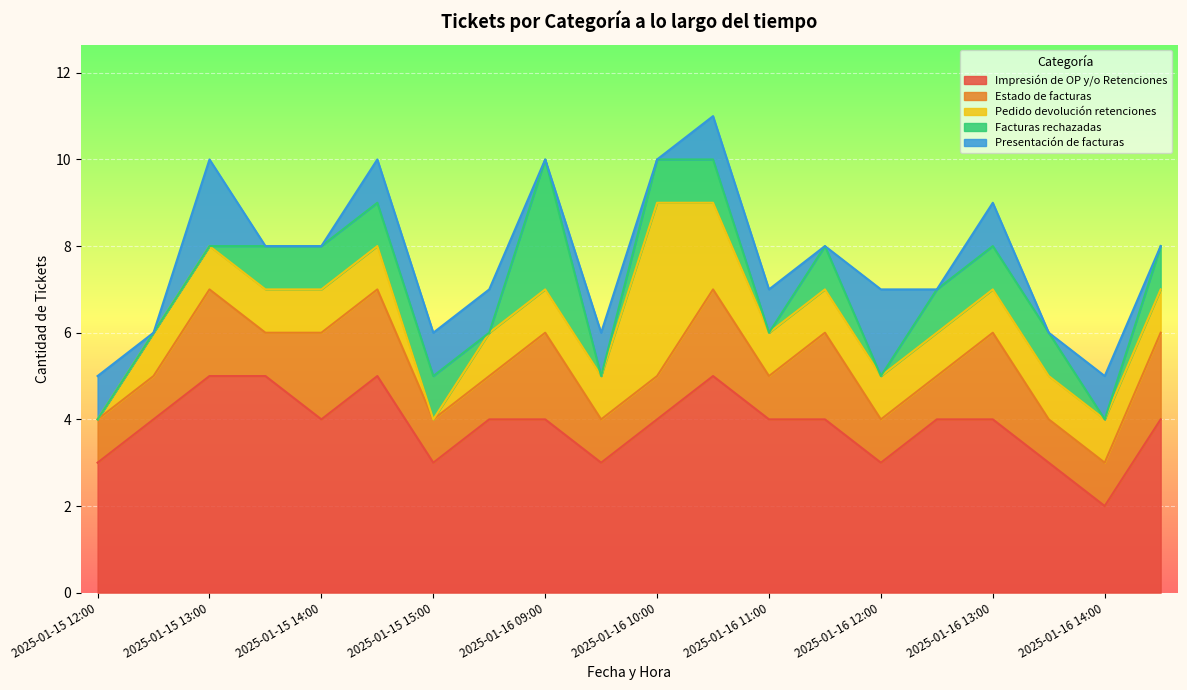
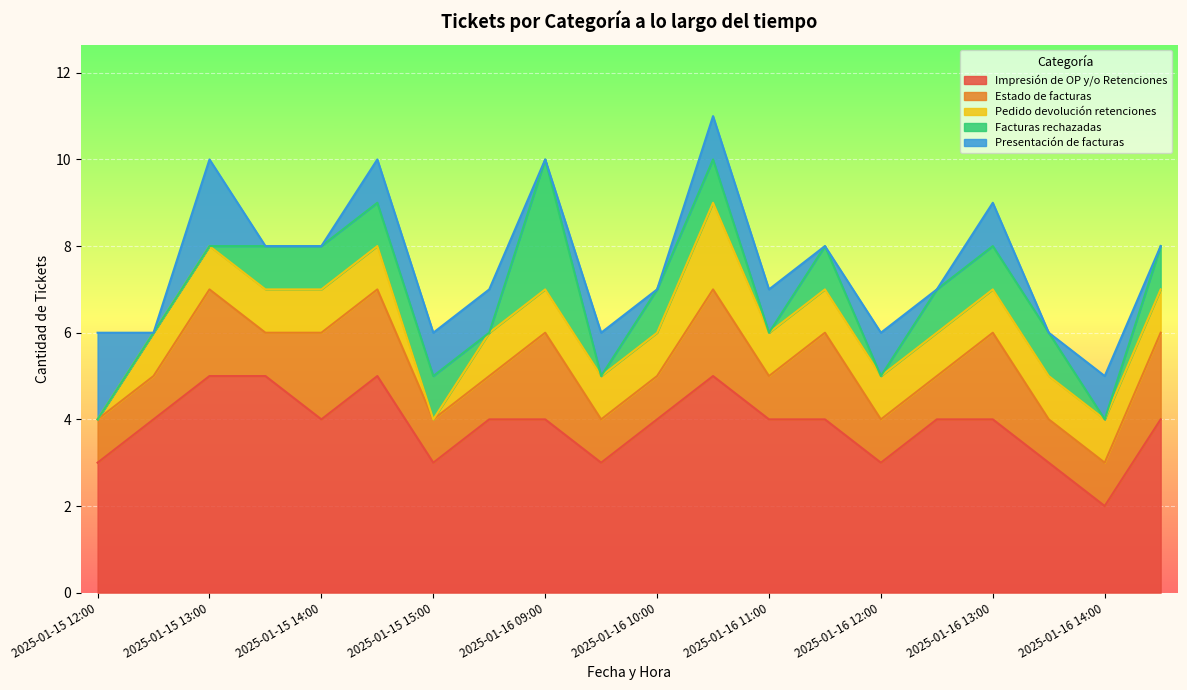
  {
    "Pedido devolución retenciones": {
      "2025-01-15 14:00": 7,
      "2025-01-16 09:00": 7,
-     "2025-01-16 10:00": 4,
+     "2025-01-16 10:00": 1,
      "2025-01-16 13:00": 7
    },
    "Facturas rechazadas": {
      "2025-01-15 15:00": 5,
      "2025-01-16 13:00": 8
    },
    "Presentación de facturas": {
-     "2025-01-15 12:00": 1,
+     "2025-01-15 12:00": 2,
      "2025-01-15 13:00": 2,
      "2025-01-15 15:00": 1,
      "2025-01-16 11:00": 1,
-     "2025-01-16 12:00": 2,
+     "2025-01-16 12:00": 1,
      "2025-01-16 13:00": 1,
      "2025-01-16 14:00": 1
    }
  }
